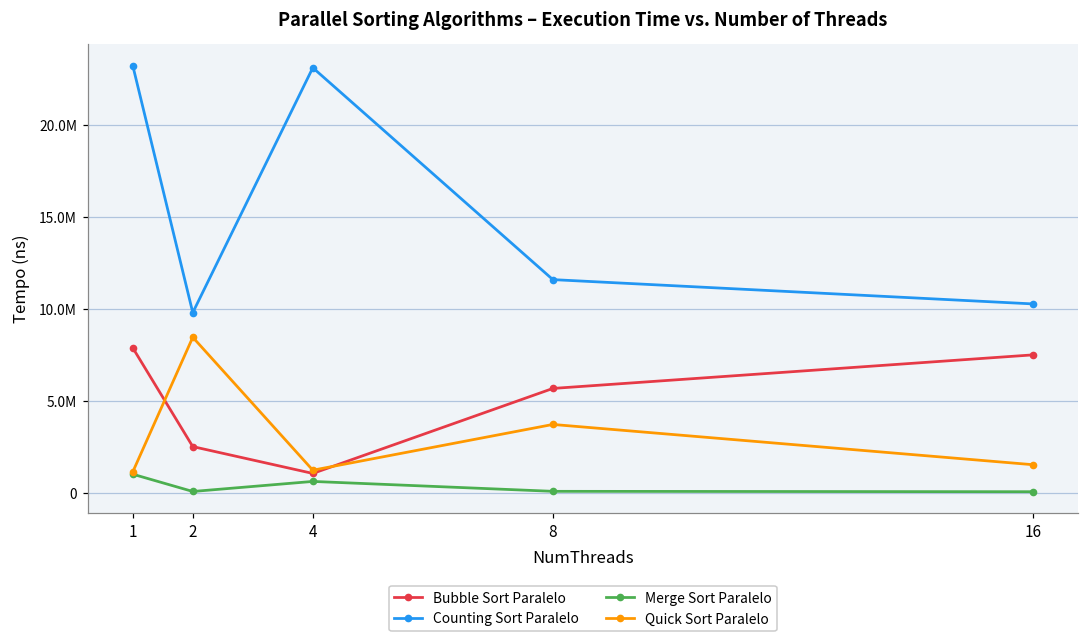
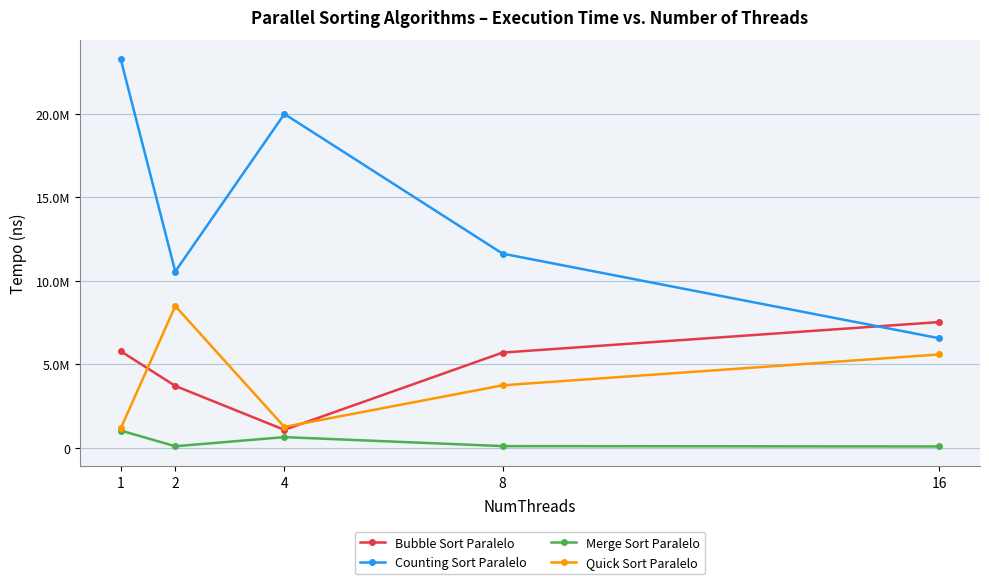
  {
    "Bubble Sort Paralelo": {
-     "1": 7900000,
-     "2": 2500000,
+     "1": 5800000,
+     "2": 3700000,
      "4": 1100000,
      "8": 5700000,
      "16": 7500000
    },
    "Counting Sort Paralelo": {
      "1": 23300000,
-     "2": 9800000,
-     "4": 23100000,
+     "2": 10600000,
+     "4": 20000000,
      "8": 11600000,
-     "16": 10300000
+     "16": 6600000
    },
    "Merge Sort Paralelo": {
      "2": 100000,
      "4": 700000,
      "8": 100000,
      "16": 100000
    },
    "Quick Sort Paralelo": {
      "2": 8500000,
      "4": 1300000,
      "8": 3800000,
-     "16": 1600000
+     "16": 5600000
    }
  }
